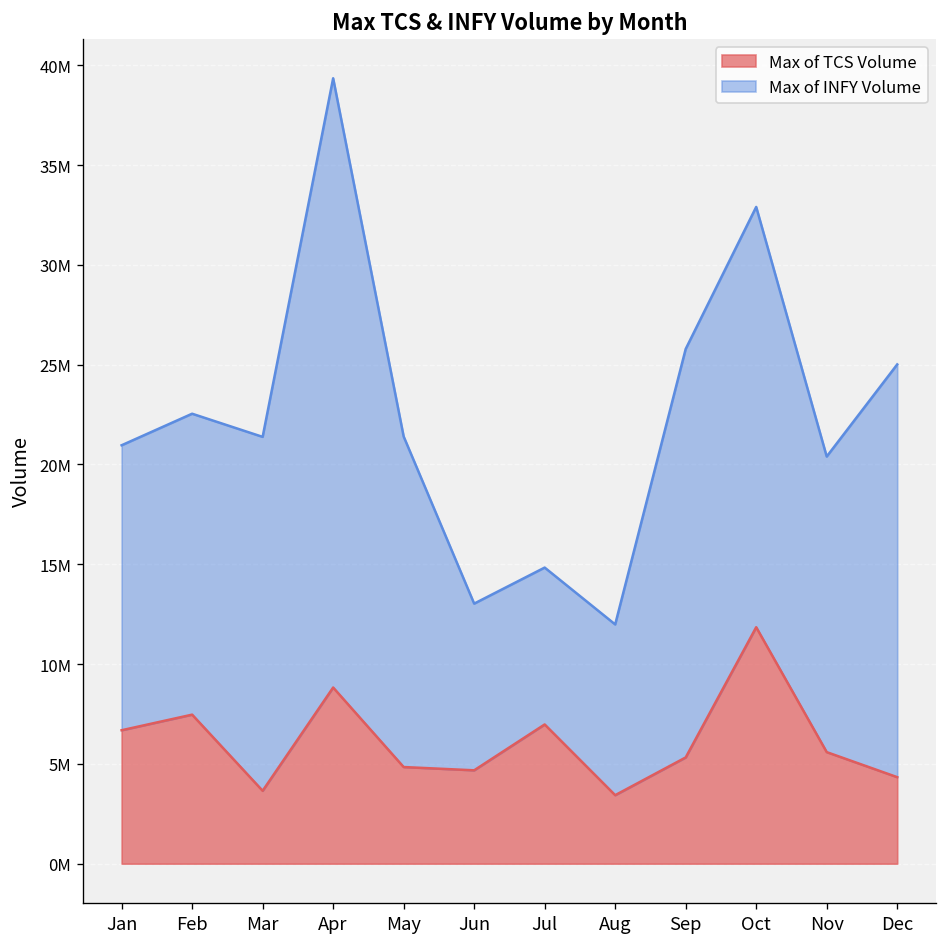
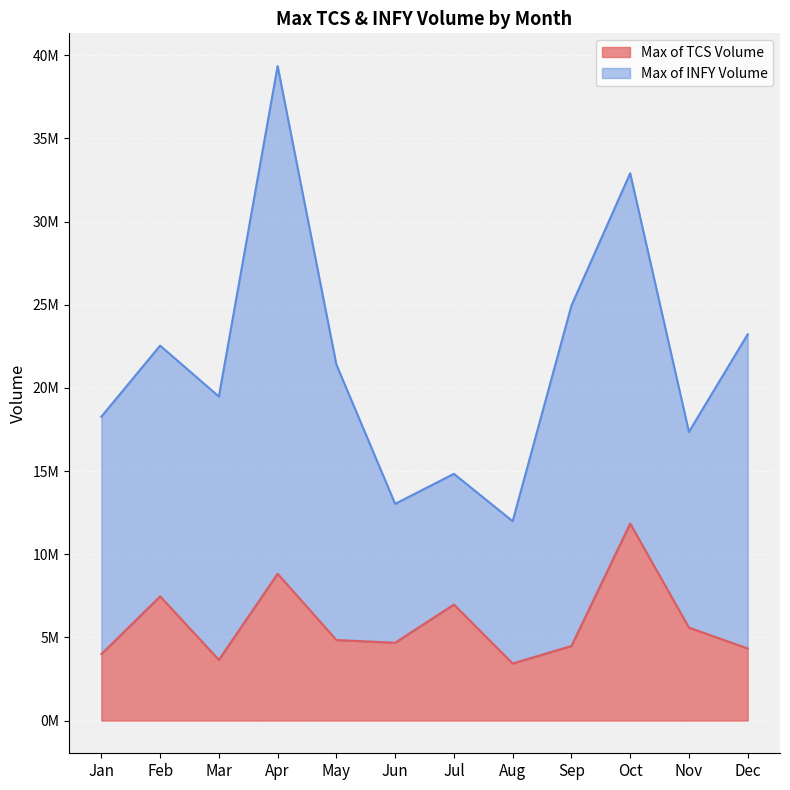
  {
    "Max of TCS Volume": {
-     "Jan": 6700000,
+     "Jan": 4000000,
      "Feb": 7500000,
      "Mar": 3700000,
      "Apr": 8800000,
      "May": 4800000,
      "Jun": 4700000,
      "Jul": 7000000,
      "Aug": 3400000,
-     "Sep": 5300000,
+     "Sep": 4500000,
      "Oct": 11800000,
      "Nov": 5600000,
      "Dec": 4300000
    },
    "Max of INFY Volume": {
      "Jan": 14300000,
      "Feb": 15100000,
-     "Mar": 17700000,
+     "Mar": 15800000,
      "Apr": 30500000,
      "May": 16600000,
      "Jun": 8400000,
      "Jul": 7900000,
      "Aug": 8600000,
      "Sep": 20500000,
      "Oct": 21100000,
-     "Nov": 14800000,
-     "Dec": 20700000
+     "Nov": 11800000,
+     "Dec": 18900000
    }
  }
